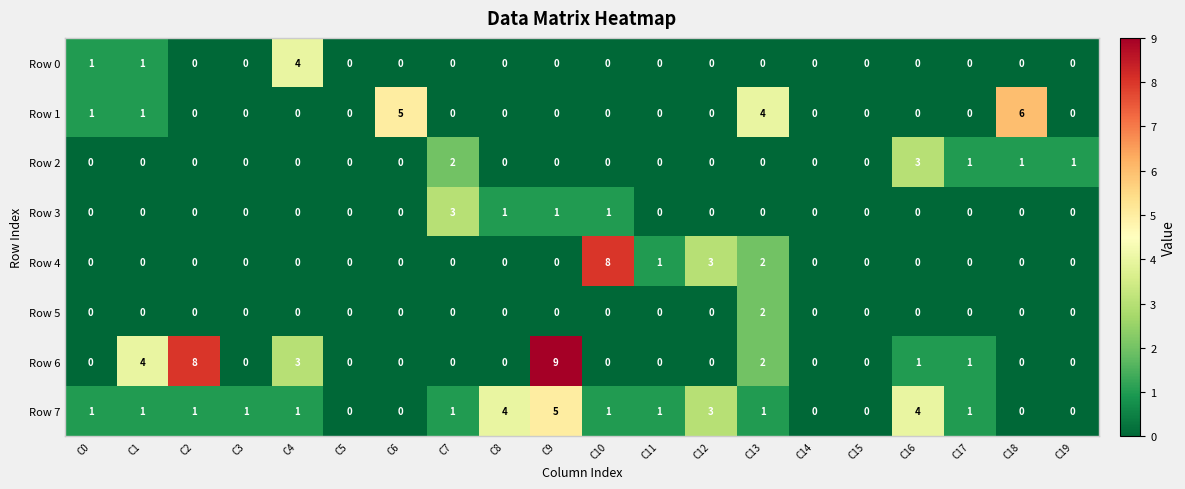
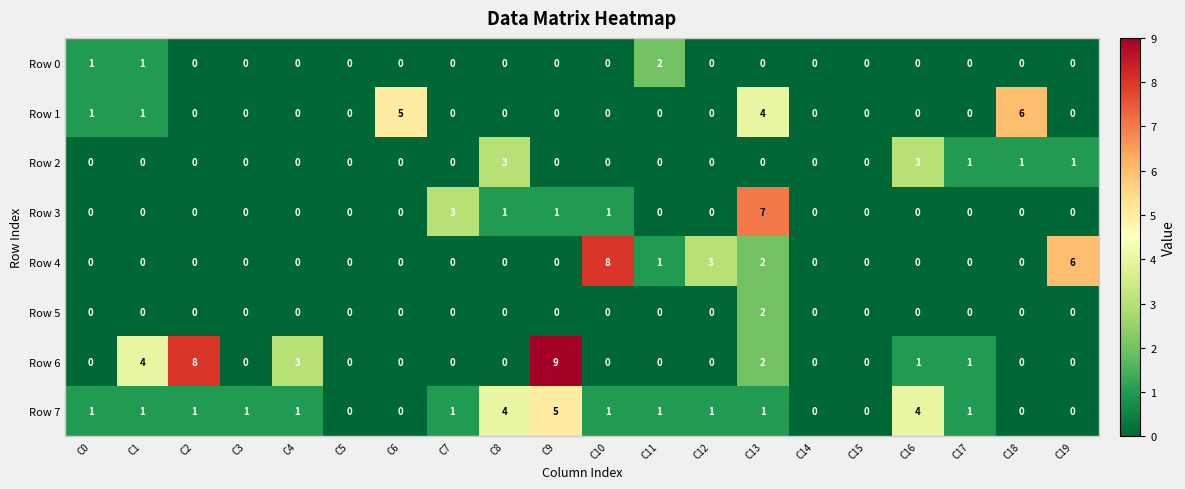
  {
    "Row 0": {
      "C0": 1,
      "C1": 1,
      "C2": 0,
      "C3": 0,
-     "C4": 4,
+     "C4": 0,
      "C5": 0,
      "C6": 0,
      "C7": 0,
      "C8": 0,
      "C9": 0,
      "C10": 0,
-     "C11": 0,
+     "C11": 2,
      "C12": 0,
      "C13": 0,
      "C14": 0,
      "C15": 0,
      "C16": 0,
      "C17": 0,
      "C18": 0,
      "C19": 0
    },
    "Row 1": {
      "C0": 1,
      "C1": 1,
      "C2": 0,
      "C3": 0,
      "C4": 0,
      "C5": 0,
      "C6": 5,
      "C7": 0,
      "C8": 0,
      "C9": 0,
      "C10": 0,
      "C11": 0,
      "C12": 0,
      "C13": 4,
      "C14": 0,
      "C15": 0,
      "C16": 0,
      "C17": 0,
      "C18": 6,
      "C19": 0
    },
    "Row 2": {
      "C0": 0,
      "C1": 0,
      "C2": 0,
      "C3": 0,
      "C4": 0,
      "C5": 0,
      "C6": 0,
-     "C7": 2,
-     "C8": 0,
+     "C7": 0,
+     "C8": 3,
      "C9": 0,
      "C10": 0,
      "C11": 0,
      "C12": 0,
      "C13": 0,
      "C14": 0,
      "C15": 0,
      "C16": 3,
      "C17": 1,
      "C18": 1,
      "C19": 1
    },
    "Row 3": {
      "C0": 0,
      "C1": 0,
      "C2": 0,
      "C3": 0,
      "C4": 0,
      "C5": 0,
      "C6": 0,
      "C7": 3,
      "C8": 1,
      "C9": 1,
      "C10": 1,
      "C11": 0,
      "C12": 0,
-     "C13": 0,
+     "C13": 7,
      "C14": 0,
      "C15": 0,
      "C16": 0,
      "C17": 0,
      "C18": 0,
      "C19": 0
    },
    "Row 4": {
      "C0": 0,
      "C1": 0,
      "C2": 0,
      "C3": 0,
      "C4": 0,
      "C5": 0,
      "C6": 0,
      "C7": 0,
      "C8": 0,
      "C9": 0,
      "C10": 8,
      "C11": 1,
      "C12": 3,
      "C13": 2,
      "C14": 0,
      "C15": 0,
      "C16": 0,
      "C17": 0,
      "C18": 0,
-     "C19": 0
+     "C19": 6
    },
    "Row 5": {
      "C0": 0,
      "C1": 0,
      "C2": 0,
      "C3": 0,
      "C4": 0,
      "C5": 0,
      "C6": 0,
      "C7": 0,
      "C8": 0,
      "C9": 0,
      "C10": 0,
      "C11": 0,
      "C12": 0,
      "C13": 2,
      "C14": 0,
      "C15": 0,
      "C16": 0,
      "C17": 0,
      "C18": 0,
      "C19": 0
    },
    "Row 6": {
      "C0": 0,
      "C1": 4,
      "C2": 8,
      "C3": 0,
      "C4": 3,
      "C5": 0,
      "C6": 0,
      "C7": 0,
      "C8": 0,
      "C9": 9,
      "C10": 0,
      "C11": 0,
      "C12": 0,
      "C13": 2,
      "C14": 0,
      "C15": 0,
      "C16": 1,
      "C17": 1,
      "C18": 0,
      "C19": 0
    },
    "Row 7": {
      "C0": 1,
      "C1": 1,
      "C2": 1,
      "C3": 1,
      "C4": 1,
      "C5": 0,
      "C6": 0,
      "C7": 1,
      "C8": 4,
      "C9": 5,
      "C10": 1,
      "C11": 1,
-     "C12": 3,
+     "C12": 1,
      "C13": 1,
      "C14": 0,
      "C15": 0,
      "C16": 4,
      "C17": 1,
      "C18": 0,
      "C19": 0
    }
  }
